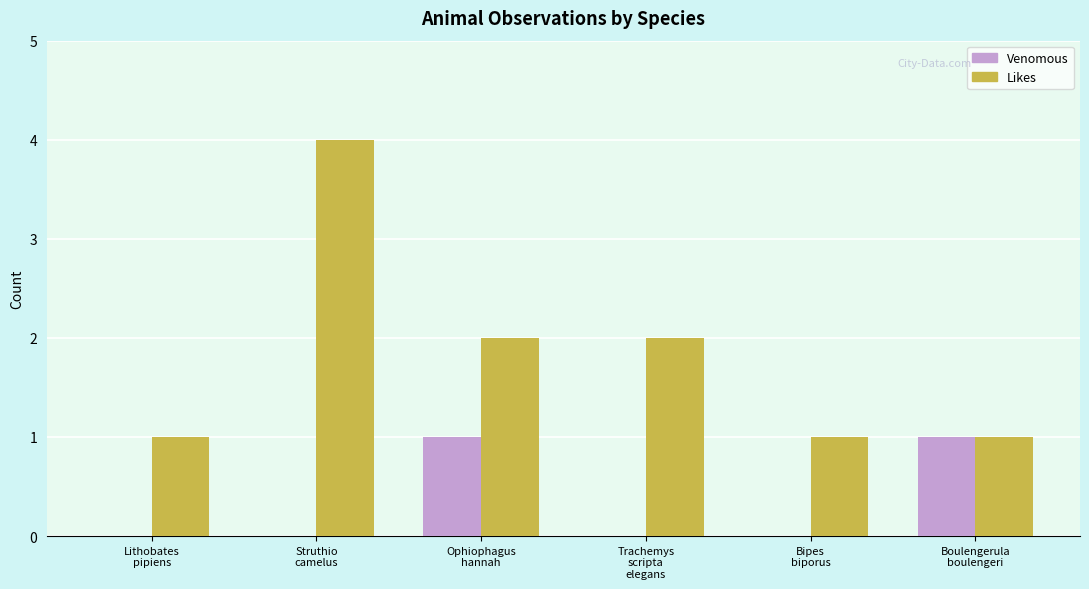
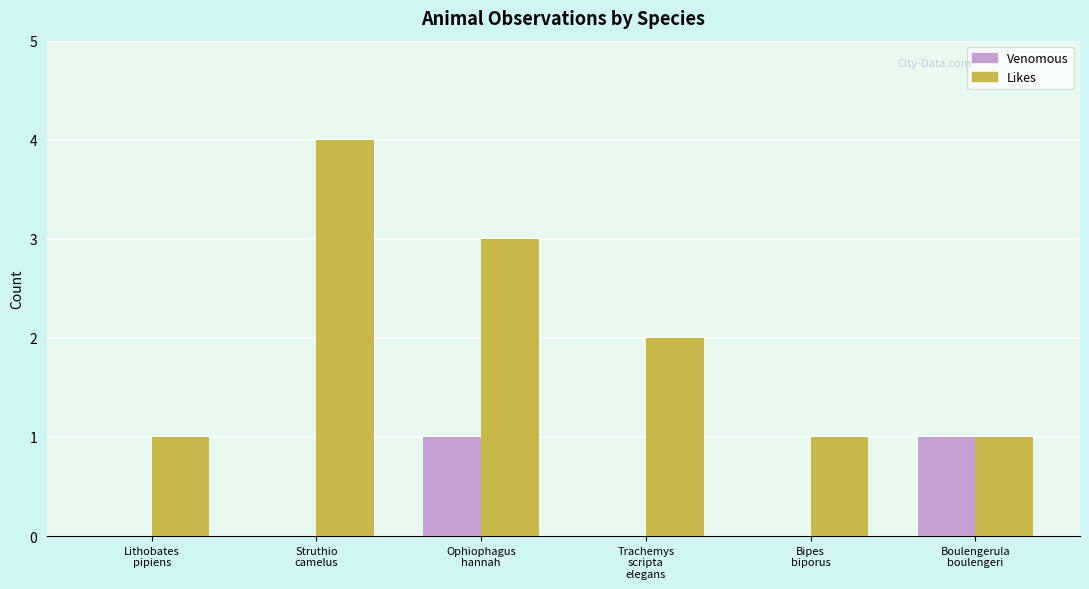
  {
    "Venomous": {
      "Lithobates pipiens": 0,
      "Struthio camelus": 0,
      "Ophiophagus hannah": 1,
      "Trachemys scripta elegans": 0,
      "Bipes biporus": 0,
      "Boulengerula boulengeri": 1
    },
    "Likes": {
      "Lithobates pipiens": 1,
      "Struthio camelus": 4,
-     "Ophiophagus hannah": 2,
+     "Ophiophagus hannah": 3,
      "Trachemys scripta elegans": 2,
      "Bipes biporus": 1,
      "Boulengerula boulengeri": 1
    }
  }
